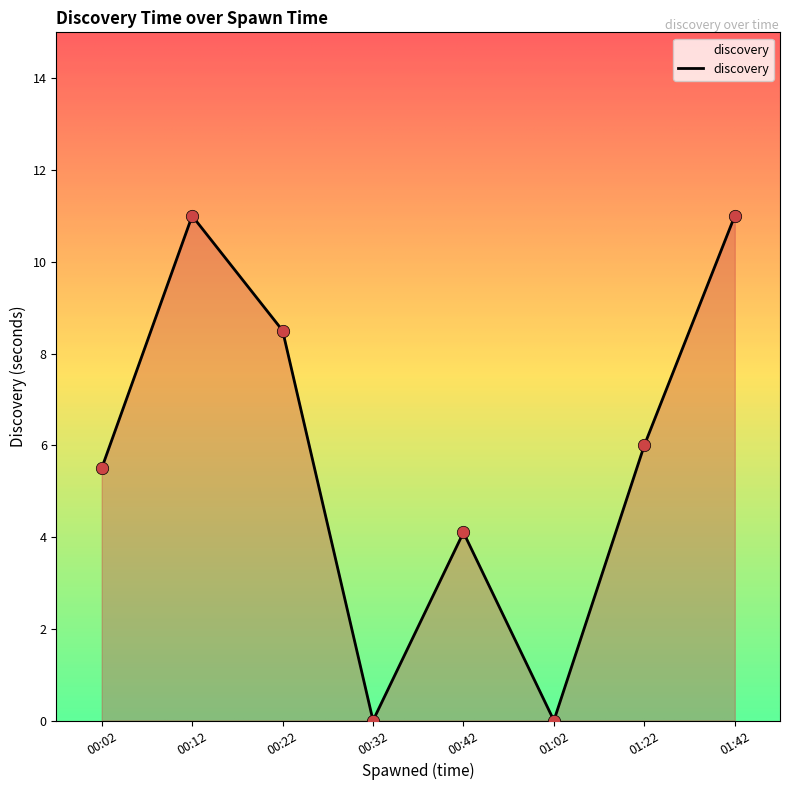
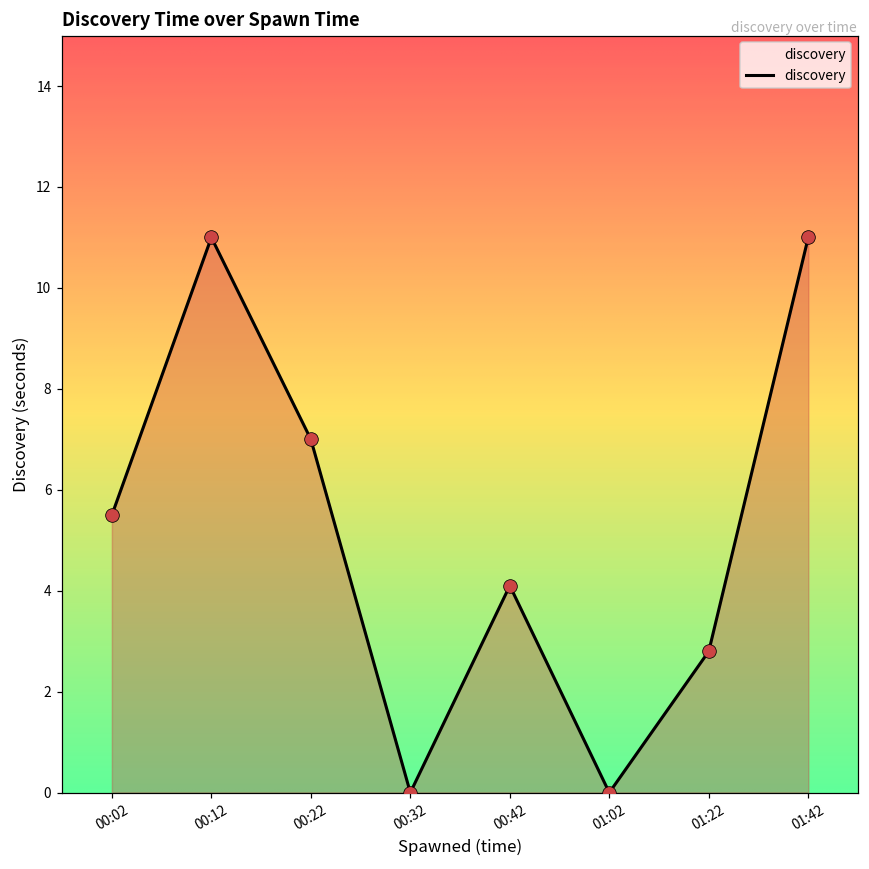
  {
    "00:02": 5.5,
    "00:12": 11.0,
-   "00:22": 8.5,
+   "00:22": 7.0,
    "00:32": 0.0,
    "00:42": 4.1,
    "01:02": 0.0,
-   "01:22": 6.0,
+   "01:22": 2.8,
    "01:42": 11.0
  }
